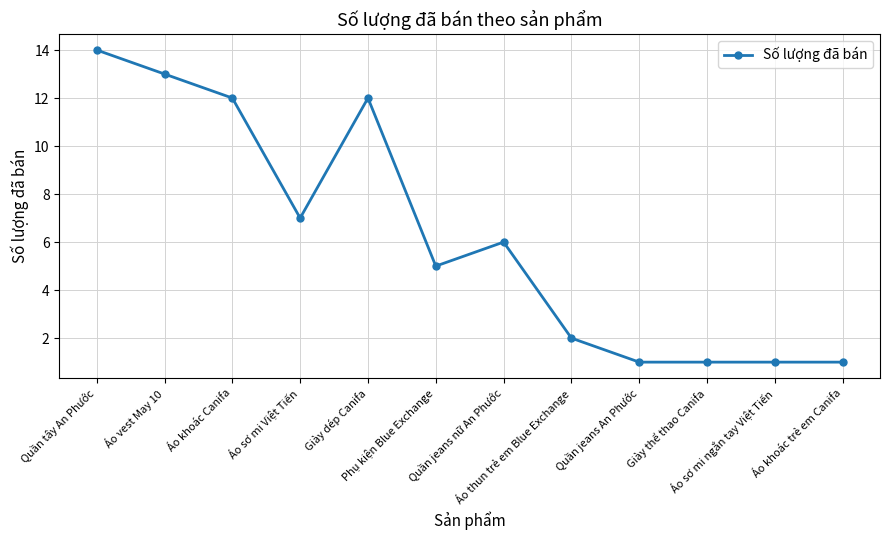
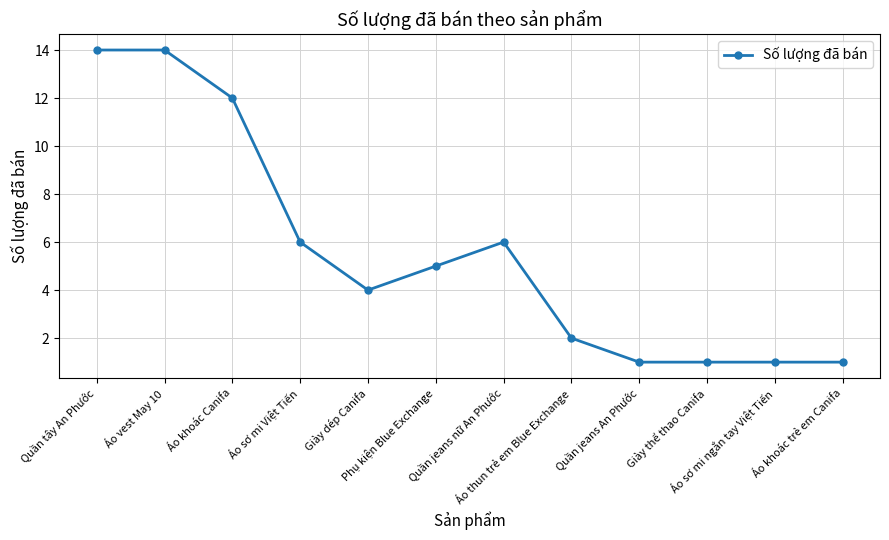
  {
    "Quần tây An Phước": 14,
-   "Áo vest May 10": 13,
+   "Áo vest May 10": 14,
    "Áo khoác Canifa": 12,
-   "Áo sơ mi Việt Tiến": 7,
-   "Giày dép Canifa": 12,
+   "Áo sơ mi Việt Tiến": 6,
+   "Giày dép Canifa": 4,
    "Phụ kiện Blue Exchange": 5,
    "Quần jeans nữ An Phước": 6,
    "Áo thun trẻ em Blue Exchange": 2,
    "Quần jeans An Phước": 1,
    "Giày thể thao Canifa": 1,
    "Áo sơ mi ngắn tay Việt Tiến": 1,
    "Áo khoác trẻ em Canifa": 1
  }
